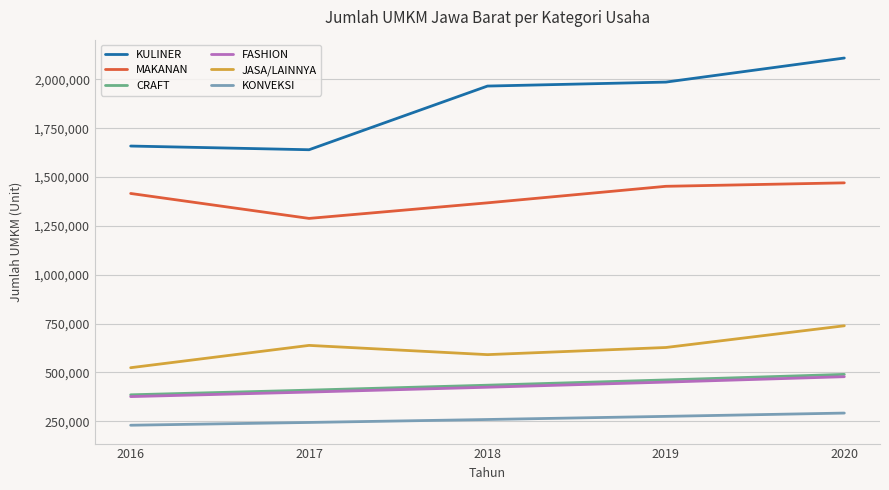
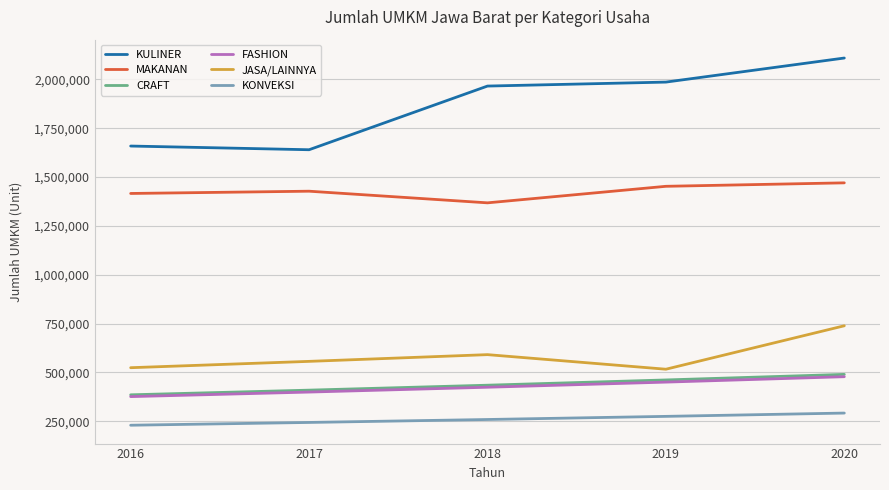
  {
    "KULINER": {
      "2016": "1,660,000",
      "2017": "1,640,000",
      "2018": "1,970,000",
      "2019": "1,990,000",
      "2020": "2,110,000"
    },
    "MAKANAN": {
      "2016": "1,420,000",
-     "2017": "1,290,000",
+     "2017": "1,430,000",
      "2018": "1,370,000",
      "2019": "1,450,000",
      "2020": "1,470,000"
    },
    "JASA/LAINNYA": {
      "2016": "520,000",
-     "2017": "640,000",
+     "2017": "560,000",
      "2018": "590,000",
-     "2019": "630,000",
+     "2019": "520,000",
      "2020": "740,000"
    }
  }
